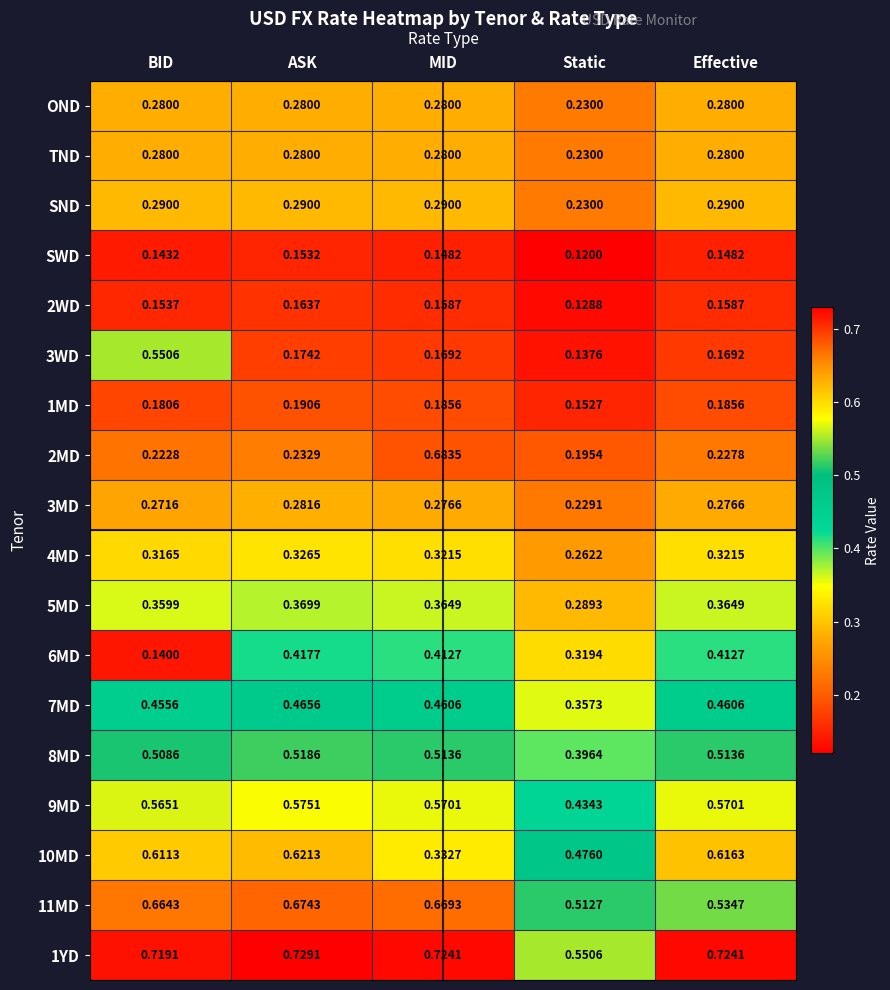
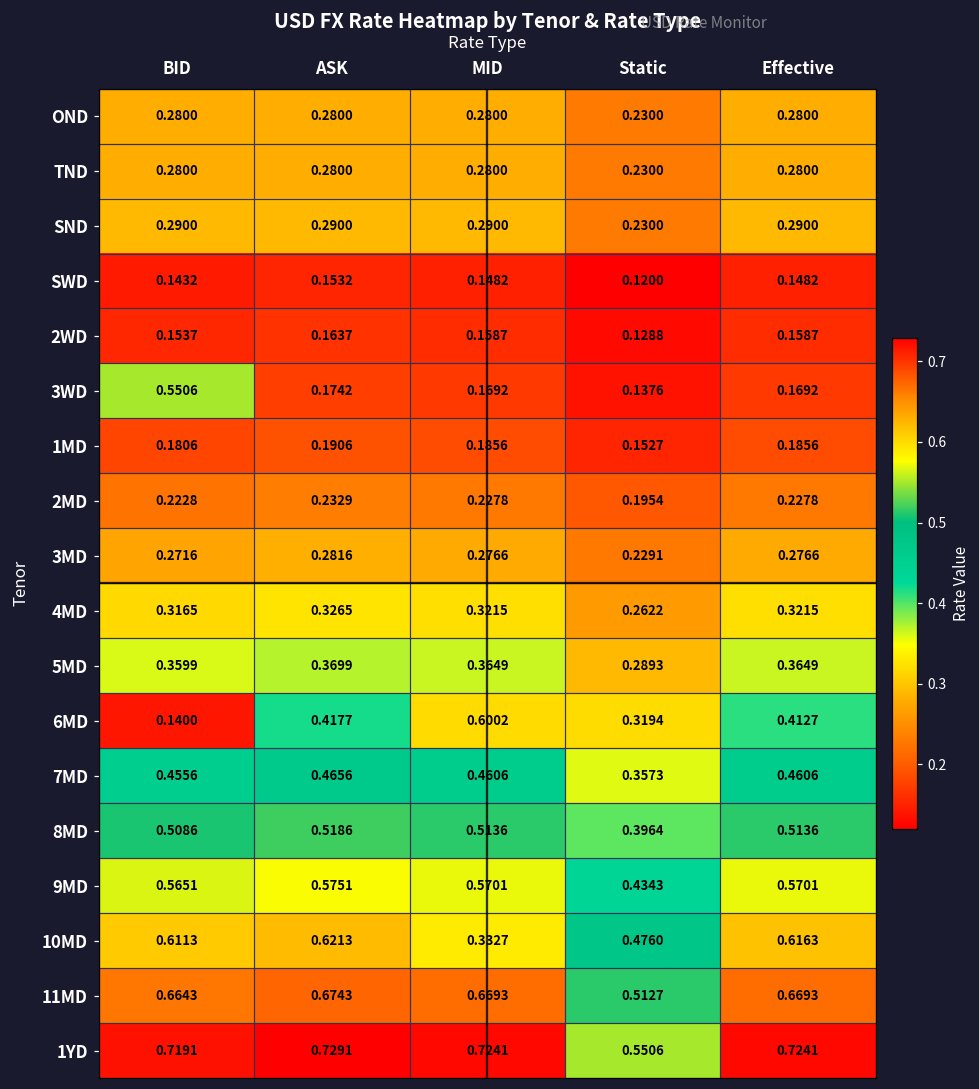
  {
    "OND": {
      "BID": 0.2800,
      "ASK": 0.2800,
      "MID": 0.2800,
      "Static": 0.2300,
      "Effective": 0.2800
    },
    "TND": {
      "BID": 0.2800,
      "ASK": 0.2800,
      "MID": 0.2800,
      "Static": 0.2300,
      "Effective": 0.2800
    },
    "SND": {
      "BID": 0.2900,
      "ASK": 0.2900,
      "MID": 0.2900,
      "Static": 0.2300,
      "Effective": 0.2900
    },
    "SWD": {
      "BID": 0.1432,
      "ASK": 0.1532,
      "MID": 0.1482,
      "Static": 0.1200,
      "Effective": 0.1482
    },
    "2WD": {
      "BID": 0.1537,
      "ASK": 0.1637,
      "MID": 0.1587,
      "Static": 0.1288,
      "Effective": 0.1587
    },
    "3WD": {
      "BID": 0.5506,
      "ASK": 0.1742,
      "MID": 0.1692,
      "Static": 0.1376,
      "Effective": 0.1692
    },
    "1MD": {
      "BID": 0.1806,
      "ASK": 0.1906,
      "MID": 0.1856,
      "Static": 0.1527,
      "Effective": 0.1856
    },
    "2MD": {
      "BID": 0.2228,
      "ASK": 0.2329,
-     "MID": 0.6835,
+     "MID": 0.2278,
      "Static": 0.1954,
      "Effective": 0.2278
    },
    "3MD": {
      "BID": 0.2716,
      "ASK": 0.2816,
      "MID": 0.2766,
      "Static": 0.2291,
      "Effective": 0.2766
    },
    "4MD": {
      "BID": 0.3165,
      "ASK": 0.3265,
      "MID": 0.3215,
      "Static": 0.2622,
      "Effective": 0.3215
    },
    "5MD": {
      "BID": 0.3599,
      "ASK": 0.3699,
      "MID": 0.3649,
      "Static": 0.2893,
      "Effective": 0.3649
    },
    "6MD": {
      "BID": 0.1400,
      "ASK": 0.4177,
-     "MID": 0.4127,
+     "MID": 0.6002,
      "Static": 0.3194,
      "Effective": 0.4127
    },
    "7MD": {
      "BID": 0.4556,
      "ASK": 0.4656,
      "MID": 0.4606,
      "Static": 0.3573,
      "Effective": 0.4606
    },
    "8MD": {
      "BID": 0.5086,
      "ASK": 0.5186,
      "MID": 0.5136,
      "Static": 0.3964,
      "Effective": 0.5136
    },
    "9MD": {
      "BID": 0.5651,
      "ASK": 0.5751,
      "MID": 0.5701,
      "Static": 0.4343,
      "Effective": 0.5701
    },
    "10MD": {
      "BID": 0.6113,
      "ASK": 0.6213,
      "MID": 0.3327,
      "Static": 0.4760,
      "Effective": 0.6163
    },
    "11MD": {
      "BID": 0.6643,
      "ASK": 0.6743,
      "MID": 0.6693,
      "Static": 0.5127,
-     "Effective": 0.5347
+     "Effective": 0.6693
    },
    "1YD": {
      "BID": 0.7191,
      "ASK": 0.7291,
      "MID": 0.7241,
      "Static": 0.5506,
      "Effective": 0.7241
    }
  }
